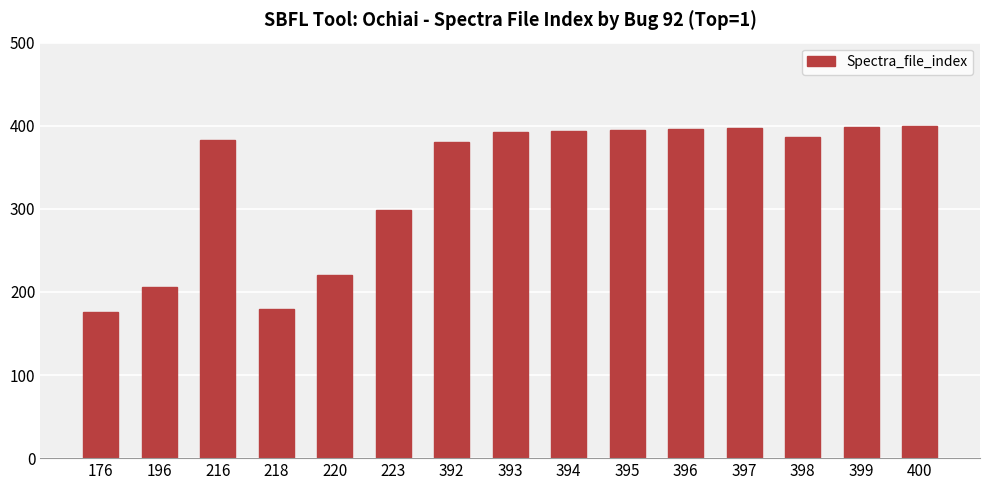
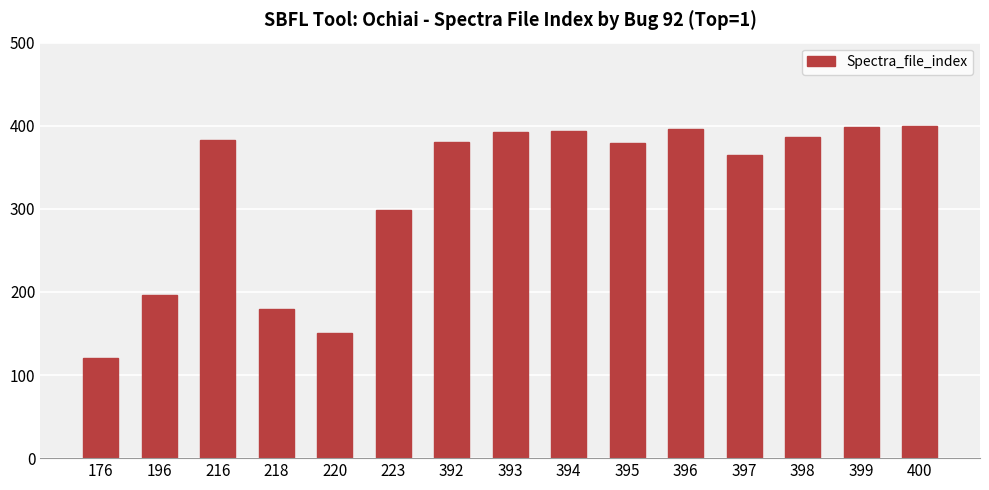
  {
-   "176": 180,
-   "196": 210,
+   "176": 120,
+   "196": 200,
    "216": 380,
    "218": 180,
-   "220": 220,
+   "220": 150,
    "223": 300,
    "392": 380,
    "393": 390,
    "394": 390,
-   "395": 400,
+   "395": 380,
    "396": 400,
-   "397": 400,
+   "397": 370,
    "398": 390,
    "399": 400,
    "400": 400
  }
